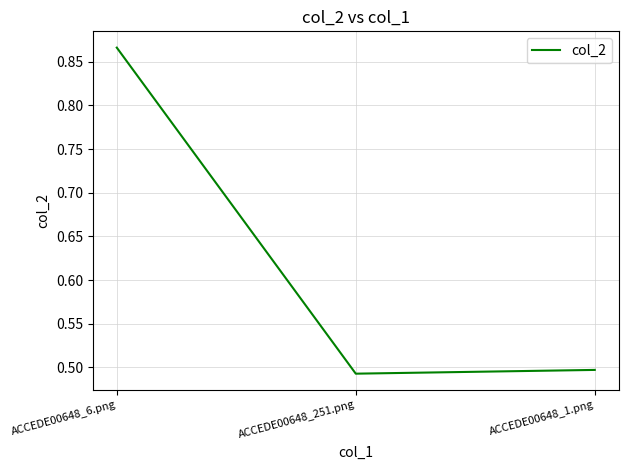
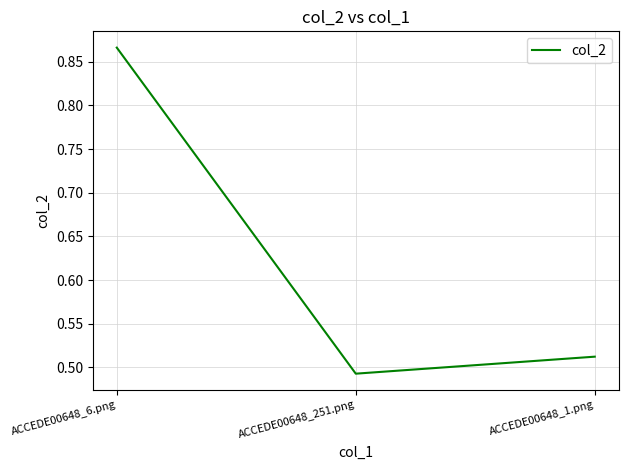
  {
    "ACCEDE00648_6.png": 0.87,
    "ACCEDE00648_251.png": 0.49,
-   "ACCEDE00648_1.png": 0.50
+   "ACCEDE00648_1.png": 0.51
  }
